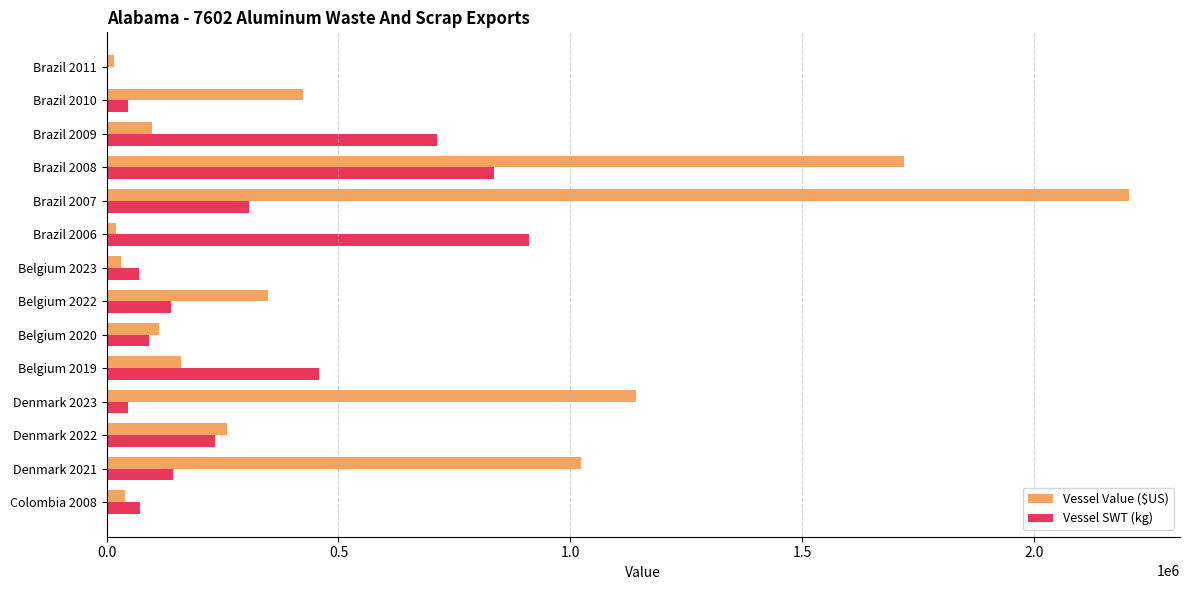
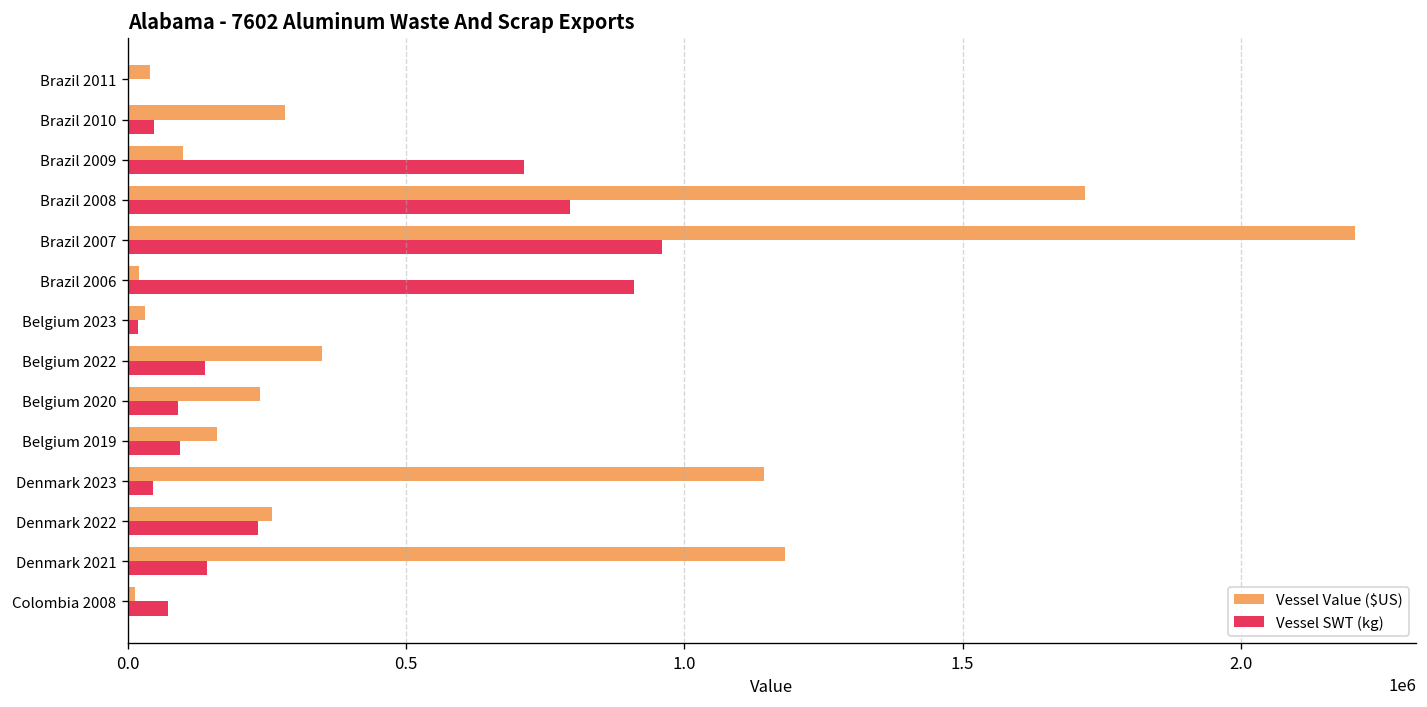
  {
    "Vessel Value ($US)": {
-     "Brazil 2011": 20000,
-     "Brazil 2010": 420000,
+     "Brazil 2011": 40000,
+     "Brazil 2010": 280000,
      "Brazil 2009": 100000,
      "Brazil 2008": 1720000,
      "Brazil 2007": 2200000,
      "Brazil 2006": 20000,
      "Belgium 2023": 30000,
      "Belgium 2022": 350000,
-     "Belgium 2020": 110000,
+     "Belgium 2020": 240000,
      "Belgium 2019": 160000,
      "Denmark 2023": 1140000,
      "Denmark 2022": 260000,
-     "Denmark 2021": 1020000,
-     "Colombia 2008": 40000
+     "Denmark 2021": 1180000,
+     "Colombia 2008": 10000
    },
    "Vessel SWT (kg)": {
      "Brazil 2010": 50000,
      "Brazil 2009": 710000,
-     "Brazil 2008": 840000,
-     "Brazil 2007": 310000,
+     "Brazil 2008": 800000,
+     "Brazil 2007": 960000,
      "Brazil 2006": 910000,
-     "Belgium 2023": 70000,
+     "Belgium 2023": 20000,
      "Belgium 2022": 140000,
      "Belgium 2020": 90000,
-     "Belgium 2019": 460000,
+     "Belgium 2019": 90000,
      "Denmark 2023": 50000,
      "Denmark 2022": 230000,
      "Denmark 2021": 140000,
      "Colombia 2008": 70000
    }
  }
